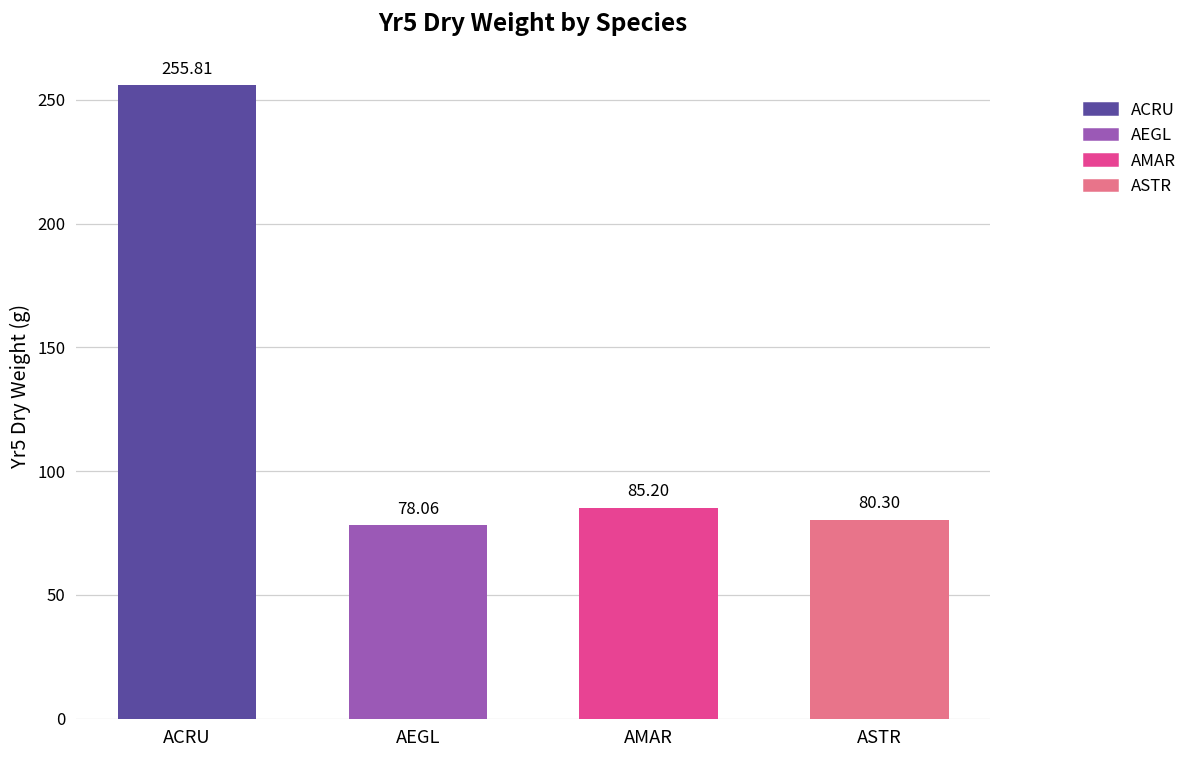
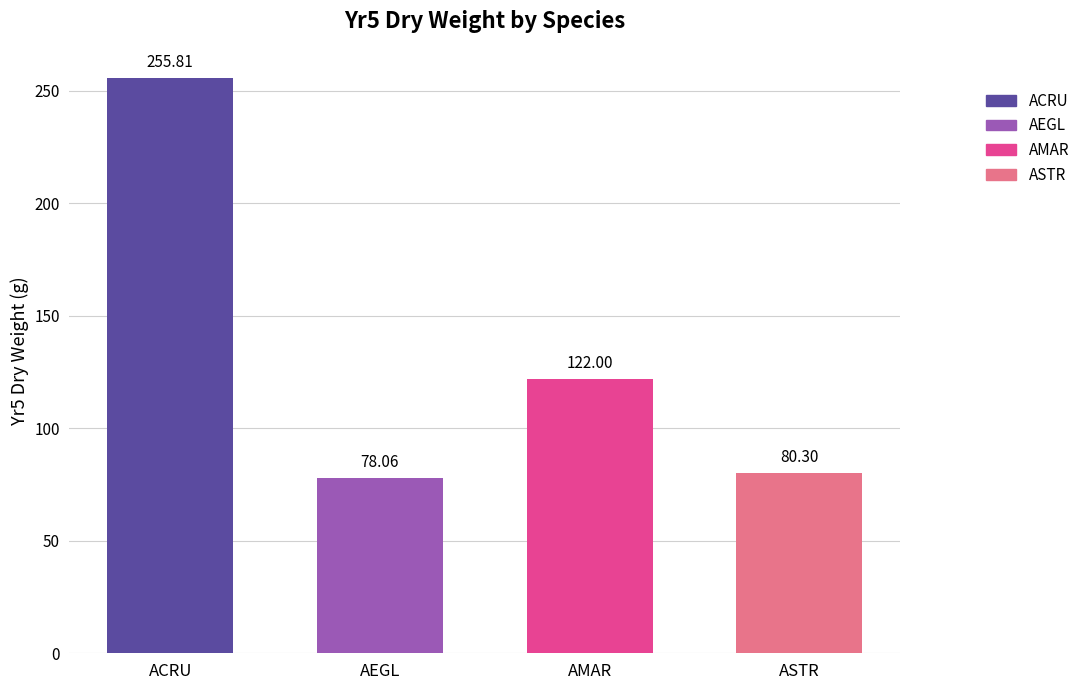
  {
    "ACRU": 255.81,
    "AEGL": 78.06,
-   "AMAR": 85.20,
+   "AMAR": 122.00,
    "ASTR": 80.30
  }
